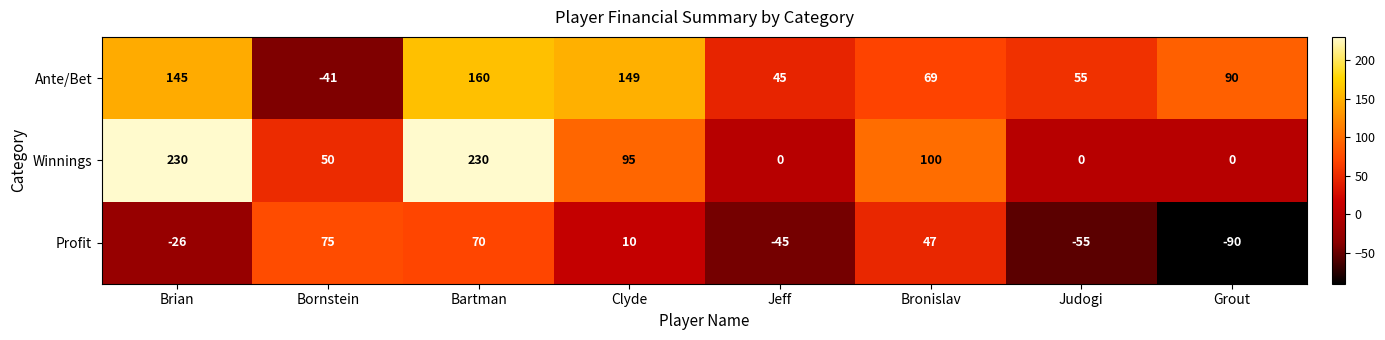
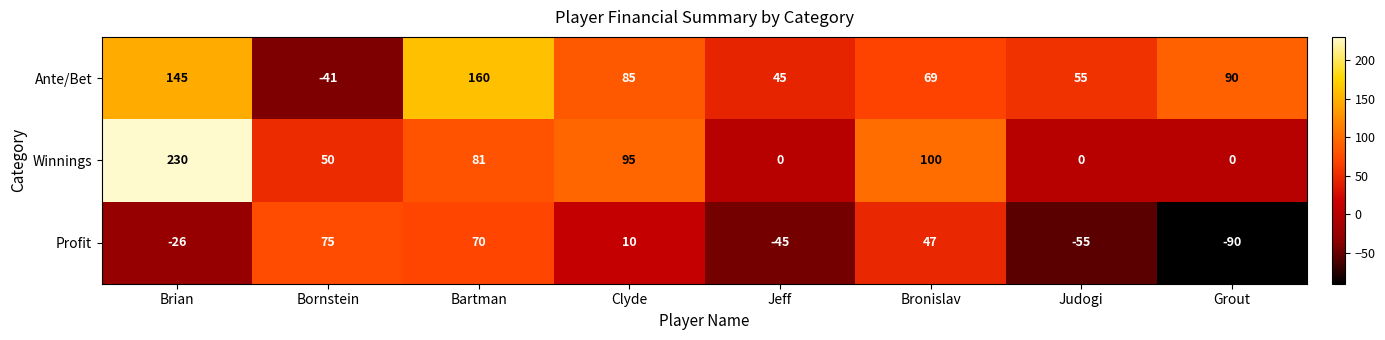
  {
    "Ante/Bet": {
      "Brian": 145,
      "Bornstein": -41,
      "Bartman": 160,
-     "Clyde": 149,
+     "Clyde": 85,
      "Jeff": 45,
      "Bronislav": 69,
      "Judogi": 55,
      "Grout": 90
    },
    "Winnings": {
      "Brian": 230,
      "Bornstein": 50,
-     "Bartman": 230,
+     "Bartman": 81,
      "Clyde": 95,
      "Jeff": 0,
      "Bronislav": 100,
      "Judogi": 0,
      "Grout": 0
    },
    "Profit": {
      "Brian": -26,
      "Bornstein": 75,
      "Bartman": 70,
      "Clyde": 10,
      "Jeff": -45,
      "Bronislav": 47,
      "Judogi": -55,
      "Grout": -90
    }
  }
